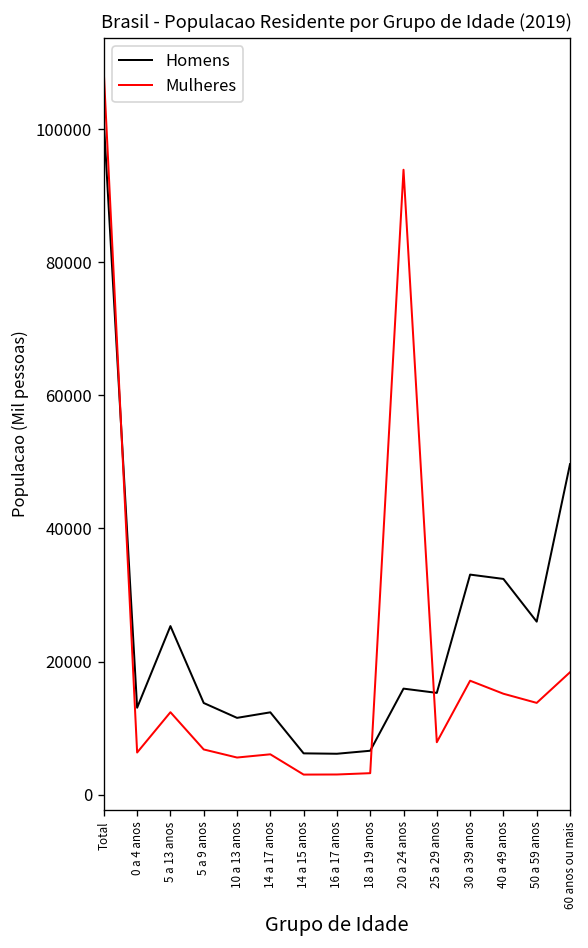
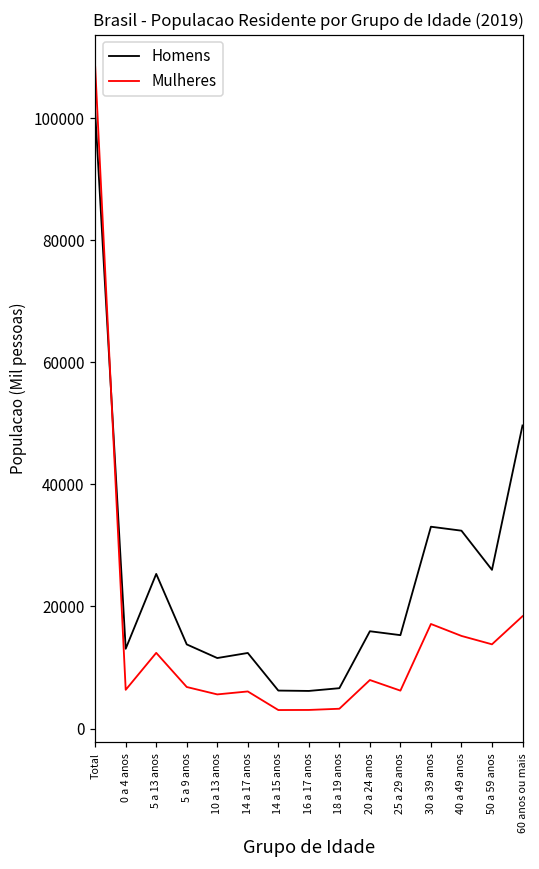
  {
    "Homens": {
      "Total": 101000,
      "0 a 4 anos": 13000,
      "5 a 13 anos": 25000,
      "5 a 9 anos": 14000,
      "10 a 13 anos": 12000,
      "14 a 17 anos": 12000,
      "14 a 15 anos": 6000,
      "16 a 17 anos": 6000,
      "18 a 19 anos": 7000,
      "20 a 24 anos": 16000,
      "25 a 29 anos": 15000,
      "30 a 39 anos": 33000,
      "40 a 49 anos": 32000,
      "50 a 59 anos": 26000,
      "60 anos ou mais": 50000
    },
    "Mulheres": {
      "Total": 108000,
      "0 a 4 anos": 6000,
      "5 a 13 anos": 12000,
      "5 a 9 anos": 7000,
      "10 a 13 anos": 6000,
      "14 a 17 anos": 6000,
      "14 a 15 anos": 3000,
      "16 a 17 anos": 3000,
      "18 a 19 anos": 3000,
-     "20 a 24 anos": 94000,
-     "25 a 29 anos": 8000,
+     "20 a 24 anos": 8000,
+     "25 a 29 anos": 6000,
      "30 a 39 anos": 17000,
      "40 a 49 anos": 15000,
      "50 a 59 anos": 14000,
      "60 anos ou mais": 18000
    }
  }
